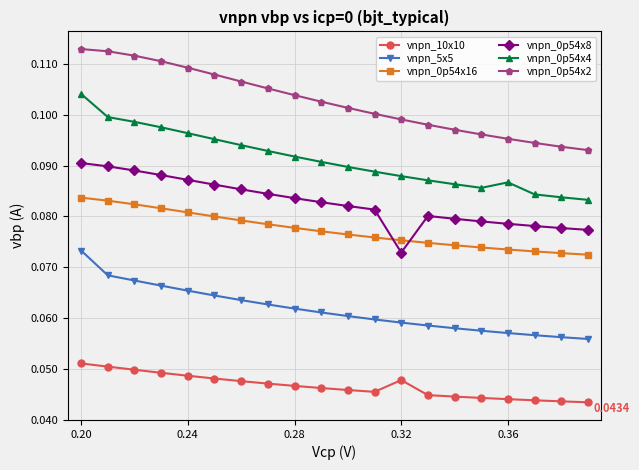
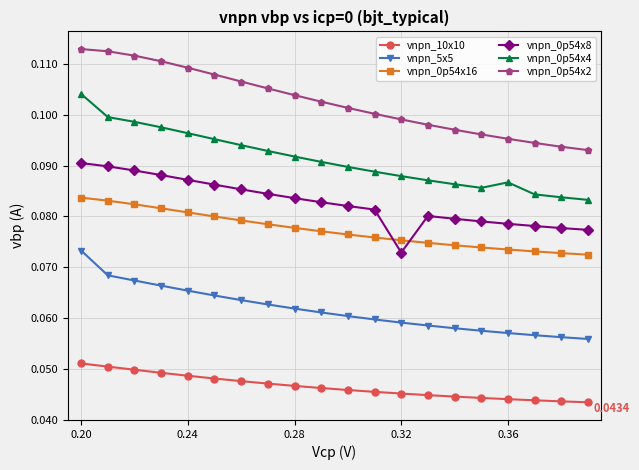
  {
    "vnpn_10x10": {
      "0.20": 0.051,
      "0.24": 0.049,
      "0.28": 0.047,
-     "0.32": 0.048,
+     "0.32": 0.045,
      "0.36": 0.044
    },
    "vnpn_5x5": {
      "0.20": 0.073,
      "0.24": 0.065,
      "0.28": 0.062,
      "0.32": 0.059,
      "0.36": 0.057
    },
    "vnpn_0p54x16": {
      "0.20": 0.084,
      "0.24": 0.081,
      "0.28": 0.078,
      "0.32": 0.075,
      "0.36": 0.073
    },
    "vnpn_0p54x8": {
      "0.20": 0.091,
      "0.24": 0.087,
      "0.28": 0.084,
      "0.32": 0.073,
      "0.36": 0.079
    },
    "vnpn_0p54x4": {
      "0.20": 0.104,
      "0.24": 0.096,
      "0.28": 0.092,
      "0.32": 0.088,
      "0.36": 0.087
    },
    "vnpn_0p54x2": {
      "0.20": 0.113,
      "0.24": 0.109,
      "0.28": 0.104,
      "0.32": 0.099,
      "0.36": 0.095
    }
  }
